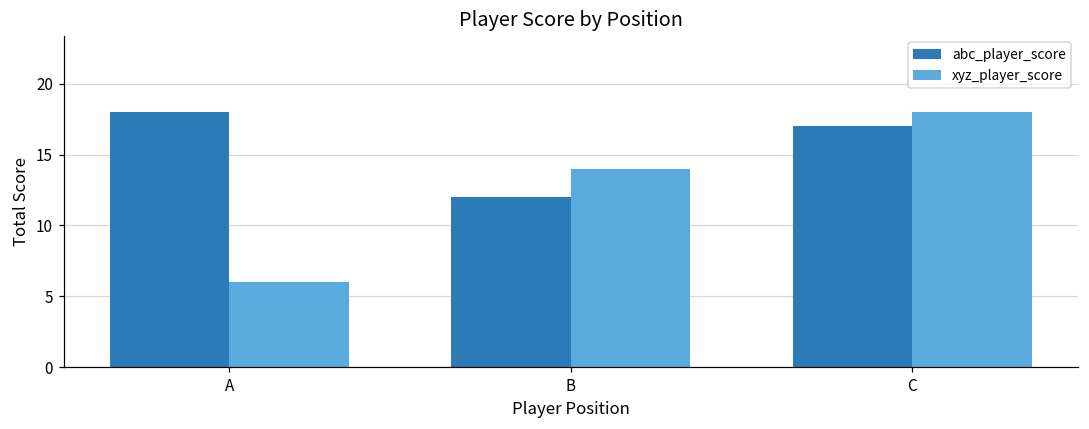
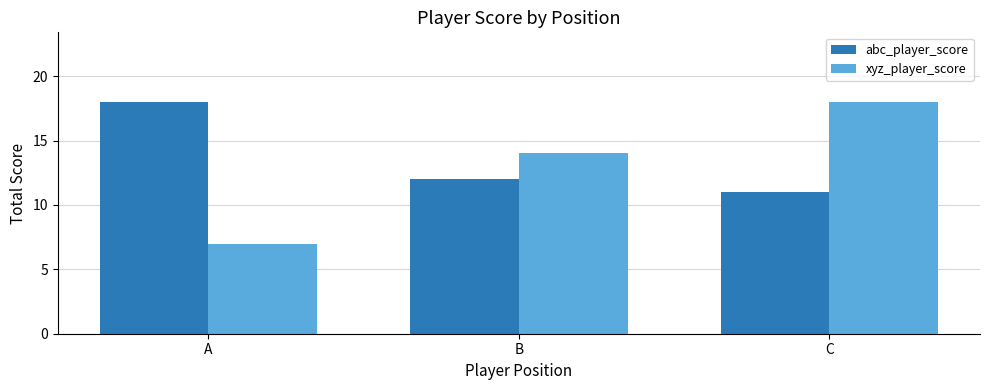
  {
    "abc_player_score": {
      "A": 18,
      "B": 12,
-     "C": 17
+     "C": 11
    },
    "xyz_player_score": {
-     "A": 6,
+     "A": 7,
      "B": 14,
      "C": 18
    }
  }
